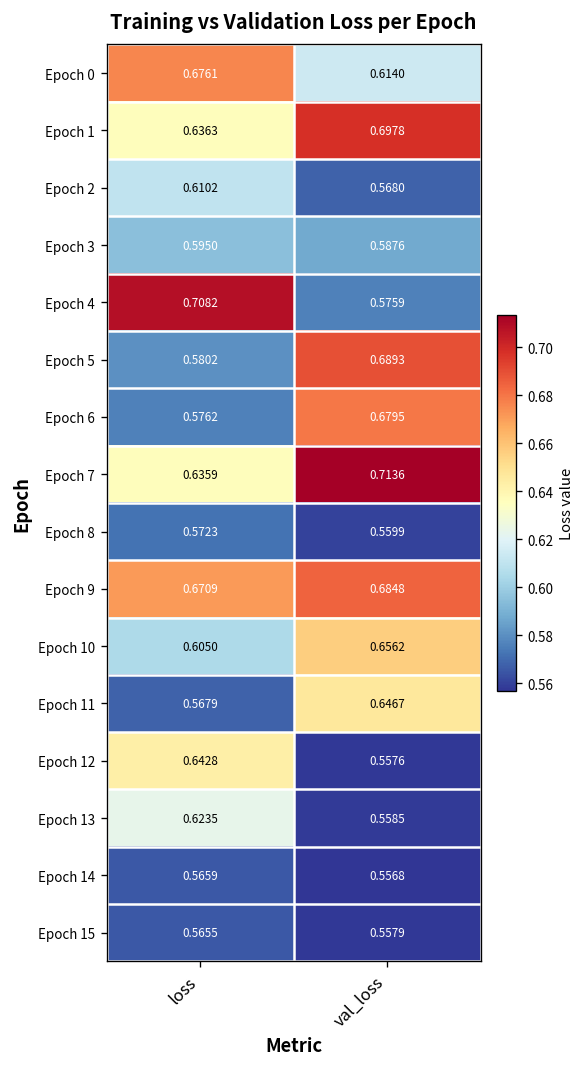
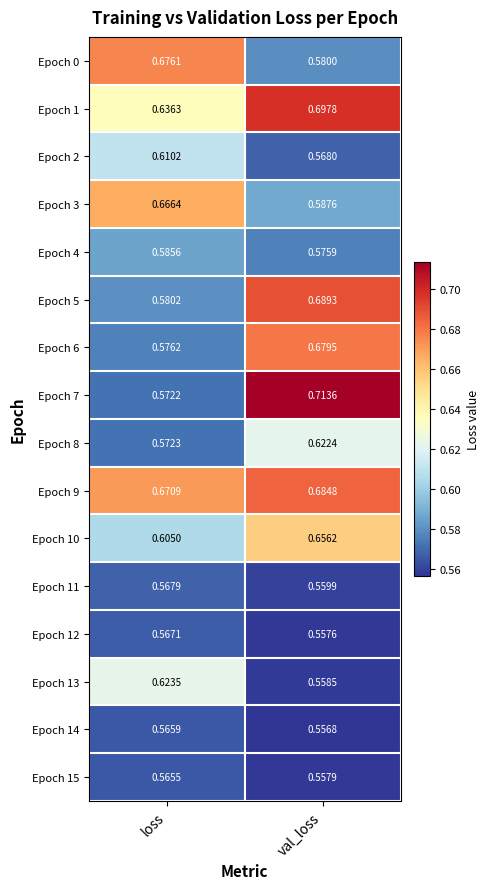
  {
    "Epoch 0": {
      "loss": 0.6761,
-     "val_loss": 0.6140
+     "val_loss": 0.5800
    },
    "Epoch 1": {
      "loss": 0.6363,
      "val_loss": 0.6978
    },
    "Epoch 2": {
      "loss": 0.6102,
      "val_loss": 0.5680
    },
    "Epoch 3": {
-     "loss": 0.5950,
+     "loss": 0.6664,
      "val_loss": 0.5876
    },
    "Epoch 4": {
-     "loss": 0.7082,
+     "loss": 0.5856,
      "val_loss": 0.5759
    },
    "Epoch 5": {
      "loss": 0.5802,
      "val_loss": 0.6893
    },
    "Epoch 6": {
      "loss": 0.5762,
      "val_loss": 0.6795
    },
    "Epoch 7": {
-     "loss": 0.6359,
+     "loss": 0.5722,
      "val_loss": 0.7136
    },
    "Epoch 8": {
      "loss": 0.5723,
-     "val_loss": 0.5599
+     "val_loss": 0.6224
    },
    "Epoch 9": {
      "loss": 0.6709,
      "val_loss": 0.6848
    },
    "Epoch 10": {
      "loss": 0.6050,
      "val_loss": 0.6562
    },
    "Epoch 11": {
      "loss": 0.5679,
-     "val_loss": 0.6467
+     "val_loss": 0.5599
    },
    "Epoch 12": {
-     "loss": 0.6428,
+     "loss": 0.5671,
      "val_loss": 0.5576
    },
    "Epoch 13": {
      "loss": 0.6235,
      "val_loss": 0.5585
    },
    "Epoch 14": {
      "loss": 0.5659,
      "val_loss": 0.5568
    },
    "Epoch 15": {
      "loss": 0.5655,
      "val_loss": 0.5579
    }
  }
